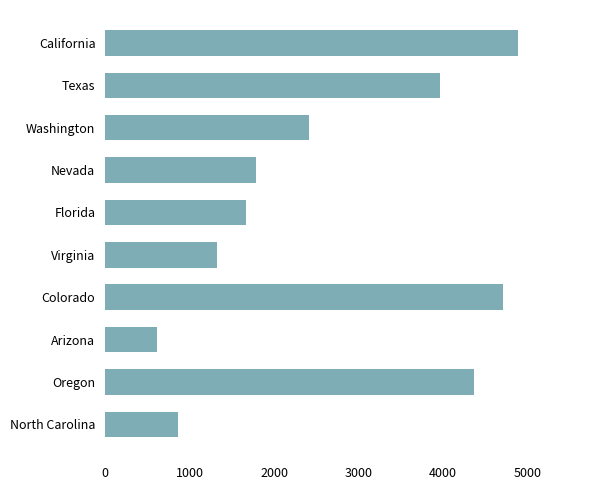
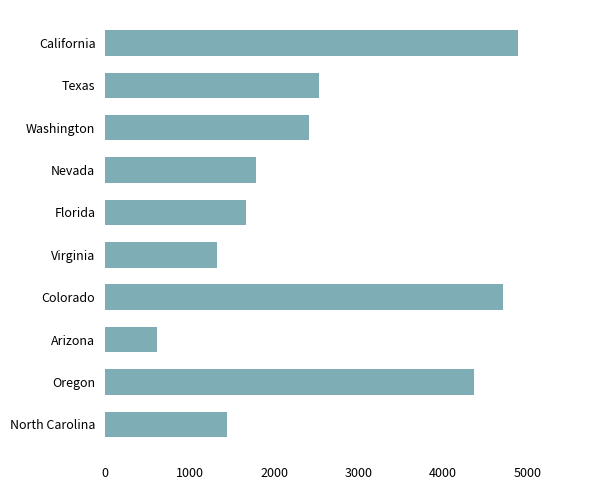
  {
    "California": 4900,
-   "Texas": 4000,
+   "Texas": 2500,
    "Washington": 2400,
    "Nevada": 1800,
    "Florida": 1700,
    "Virginia": 1300,
    "Colorado": 4700,
    "Arizona": 600,
    "Oregon": 4400,
-   "North Carolina": 900
+   "North Carolina": 1400
  }
